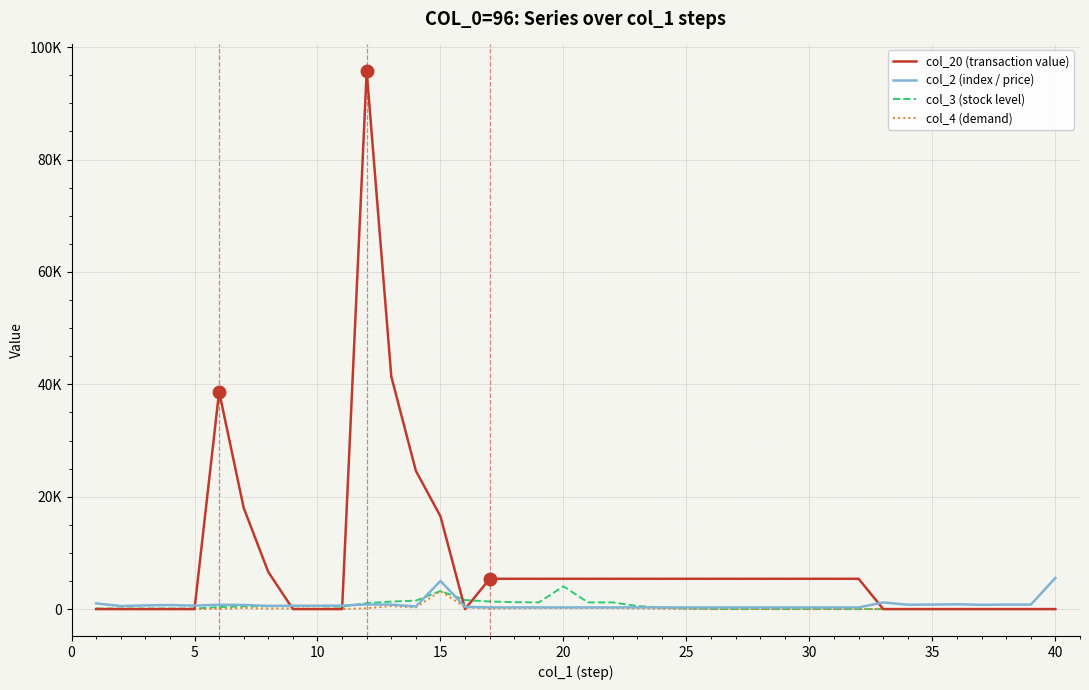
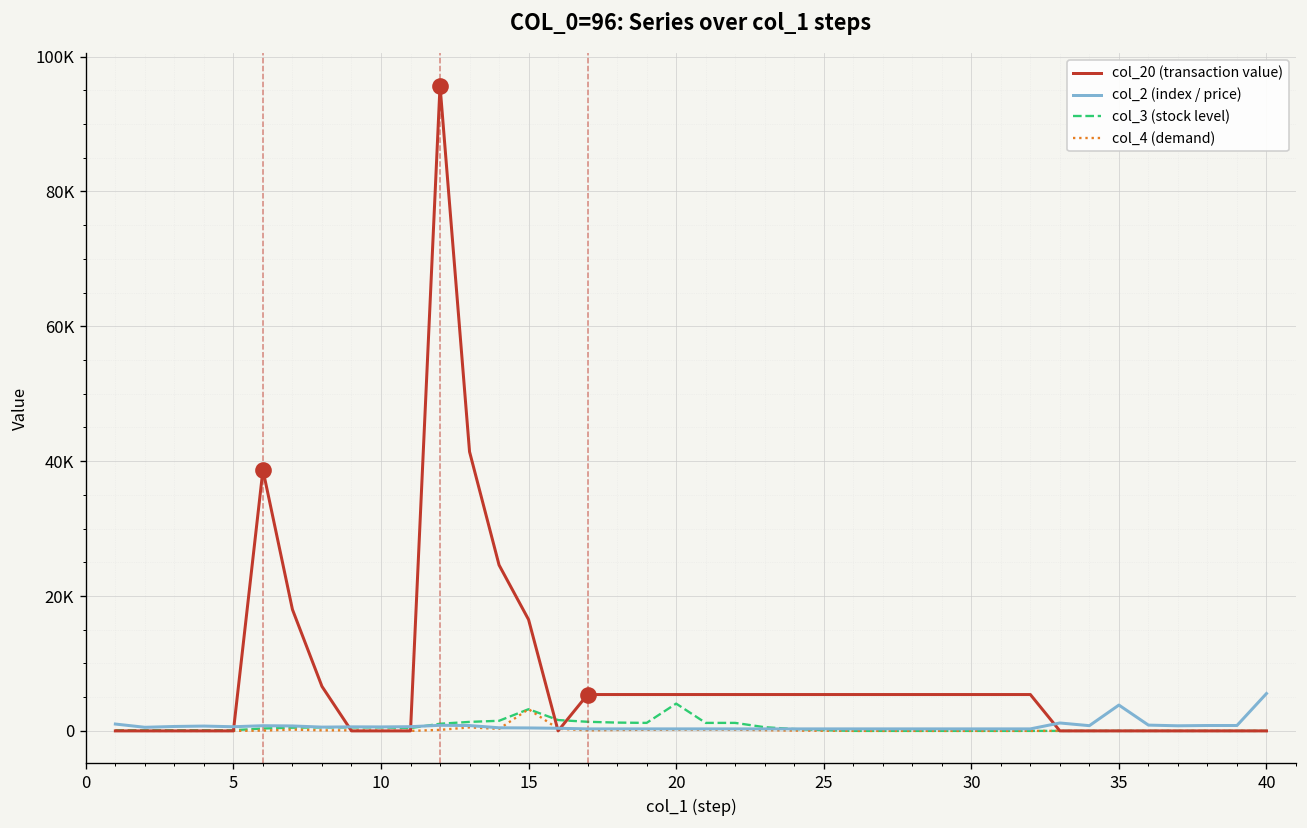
  {
    "col_2 (index / price)": {
      "5": 1000,
-     "15": 5000,
-     "35": 1000,
+     "15": 0,
+     "35": 4000,
      "40": 6000
    },
    "col_3 (stock level)": {
      "20": 4000
    }
  }
